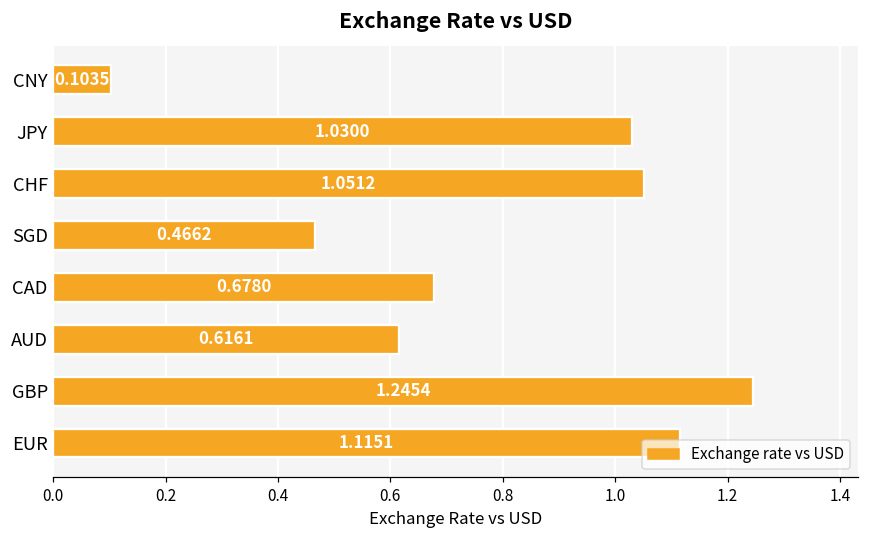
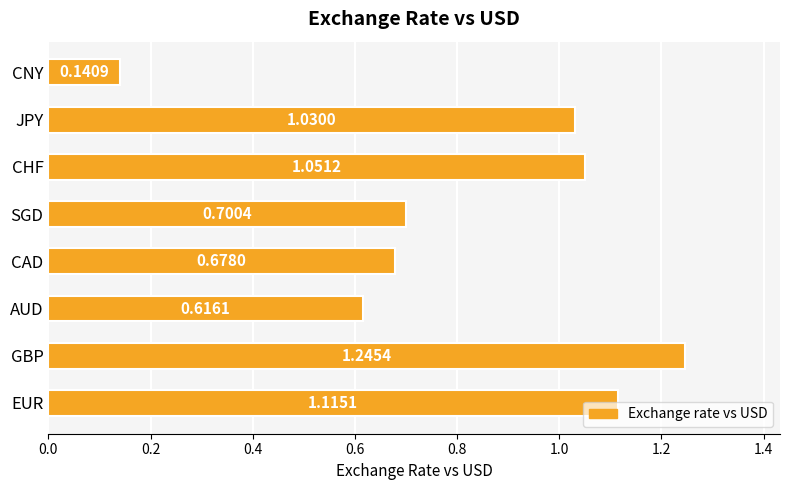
  {
-   "CNY": 0.1035,
+   "CNY": 0.1409,
    "JPY": 1.0300,
    "CHF": 1.0512,
-   "SGD": 0.4662,
+   "SGD": 0.7004,
    "CAD": 0.6780,
    "AUD": 0.6161,
    "GBP": 1.2454
  }
